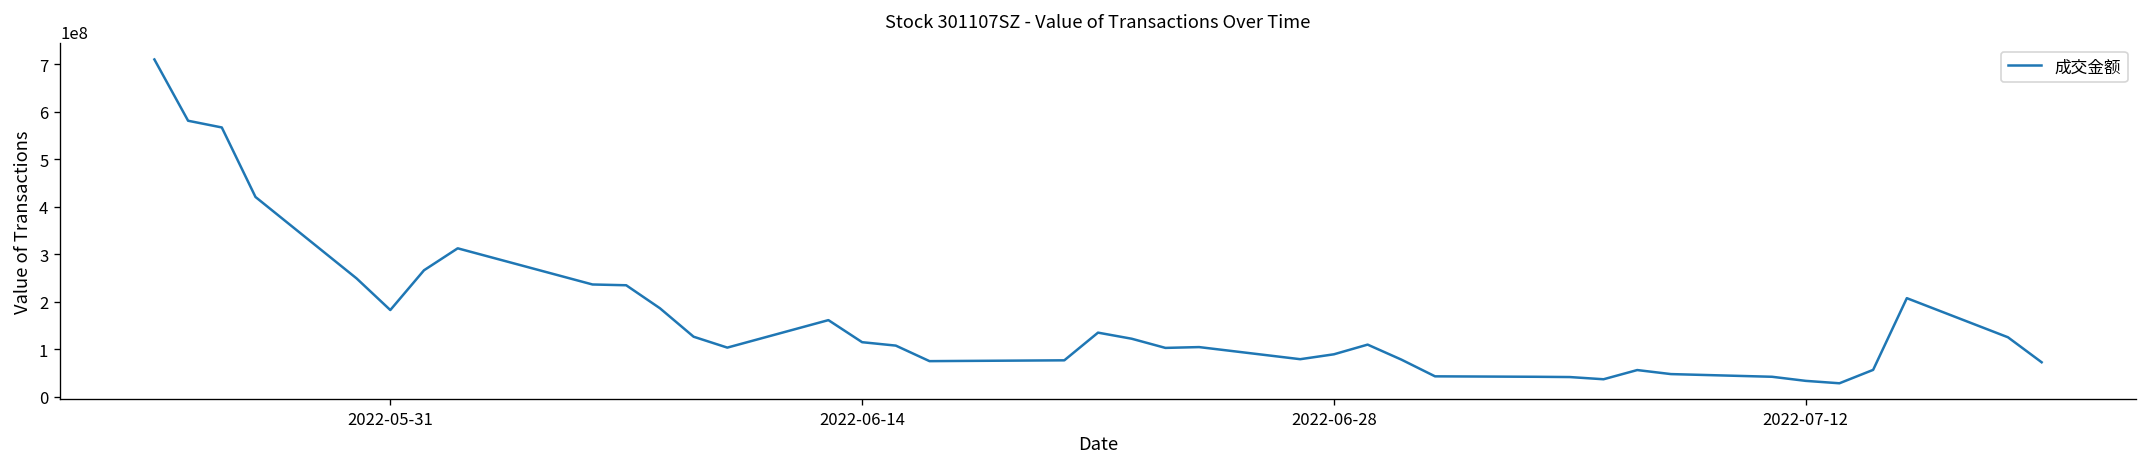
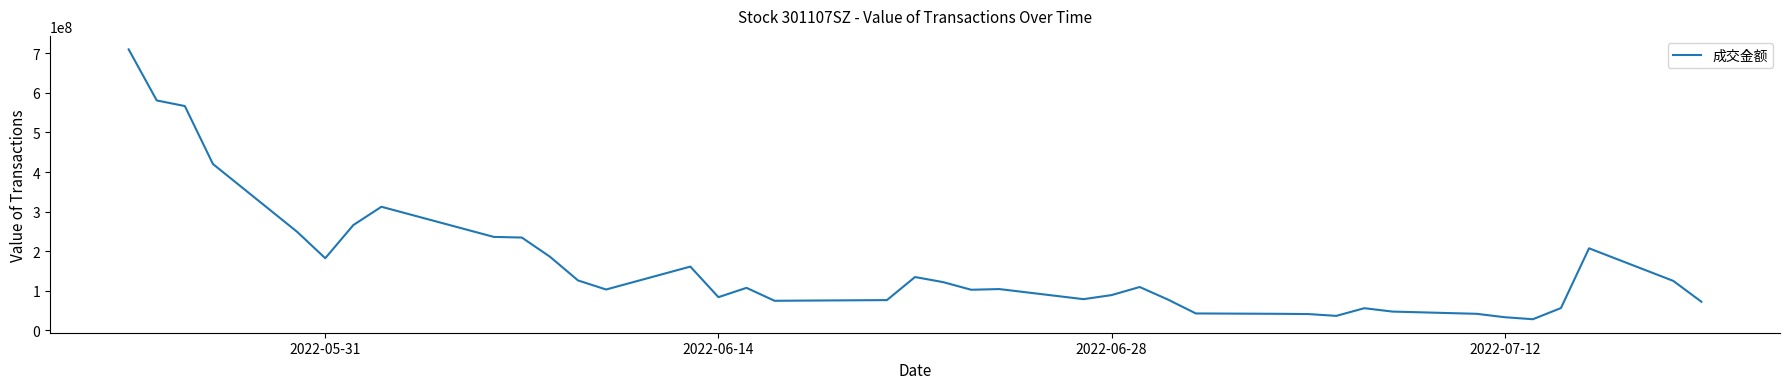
  {
    "2022-05-31": 180000000,
-   "2022-06-14": 110000000,
+   "2022-06-14": 80000000,
    "2022-06-28": 90000000,
    "2022-07-12": 30000000
  }
